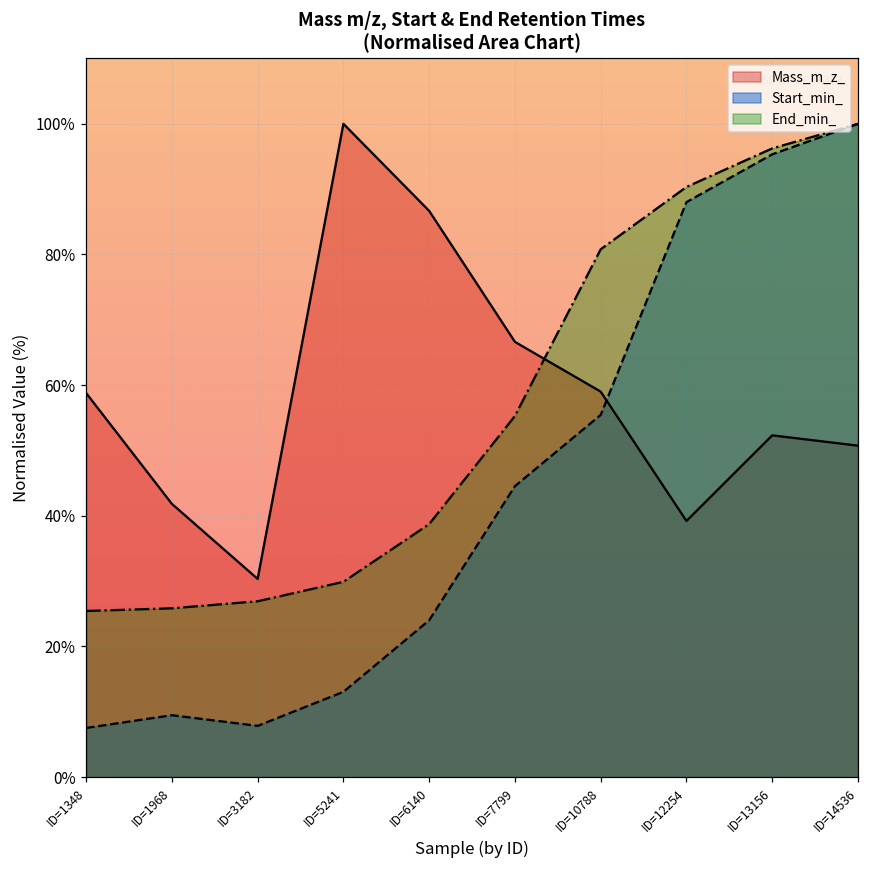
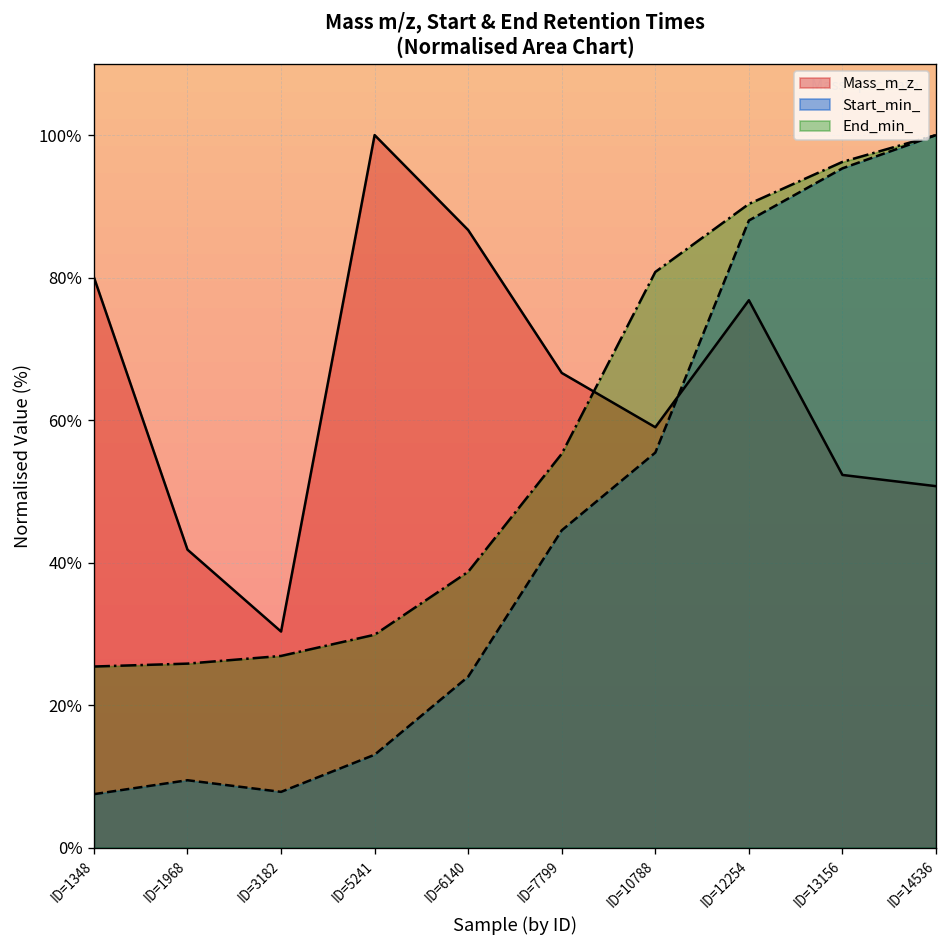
  {
    "Mass_m_z_": {
-     "ID=1348": "59%",
+     "ID=1348": "80%",
      "ID=1968": "42%",
      "ID=3182": "30%",
      "ID=5241": "100%",
      "ID=6140": "87%",
      "ID=7799": "67%",
      "ID=10788": "59%",
-     "ID=12254": "39%",
+     "ID=12254": "77%",
      "ID=13156": "52%",
      "ID=14536": "51%"
    },
    "Start_min_": {
      "ID=1348": "8%",
      "ID=1968": "9%",
      "ID=3182": "8%",
      "ID=5241": "13%",
      "ID=6140": "24%",
      "ID=7799": "45%",
      "ID=10788": "55%",
      "ID=12254": "88%",
      "ID=13156": "95%"
    },
    "End_min_": {
      "ID=1348": "25%",
      "ID=1968": "26%",
      "ID=3182": "27%",
      "ID=5241": "30%",
      "ID=6140": "39%",
      "ID=7799": "55%",
      "ID=10788": "81%",
      "ID=12254": "90%",
      "ID=13156": "96%"
    }
  }
